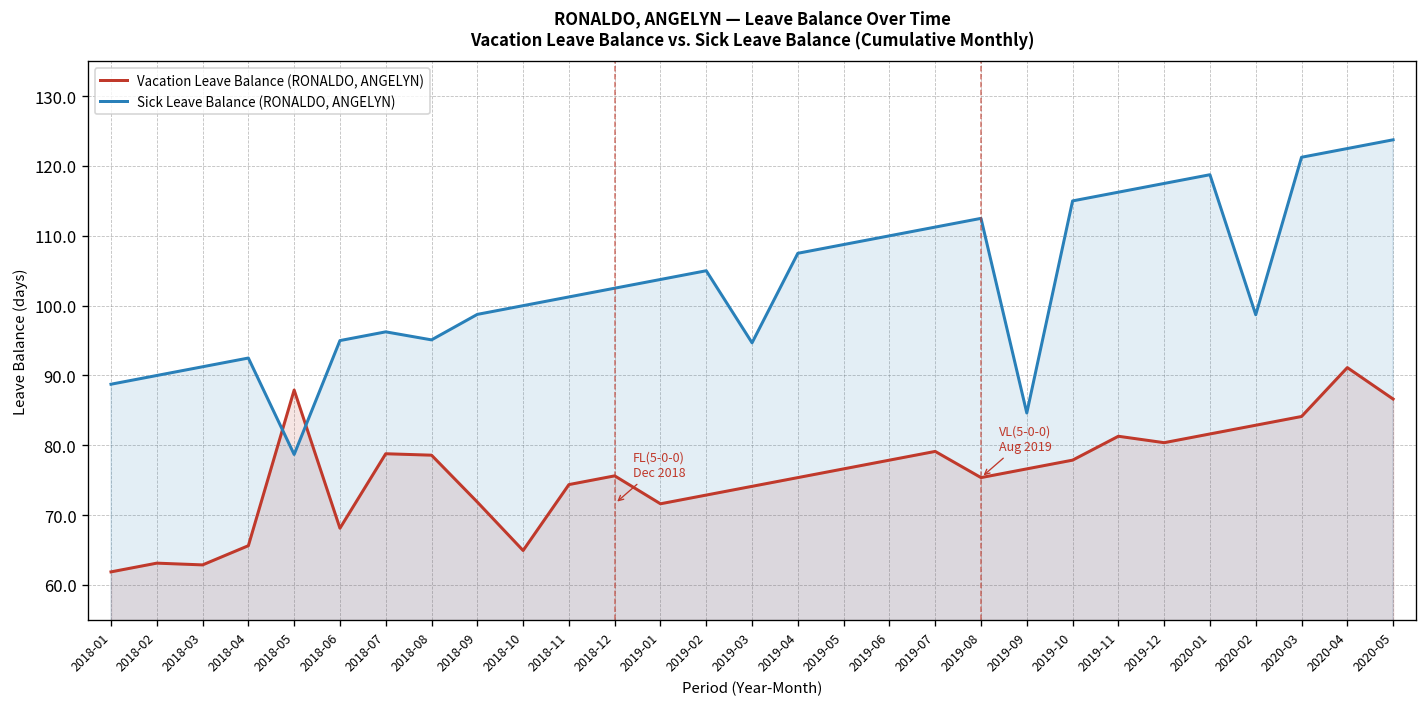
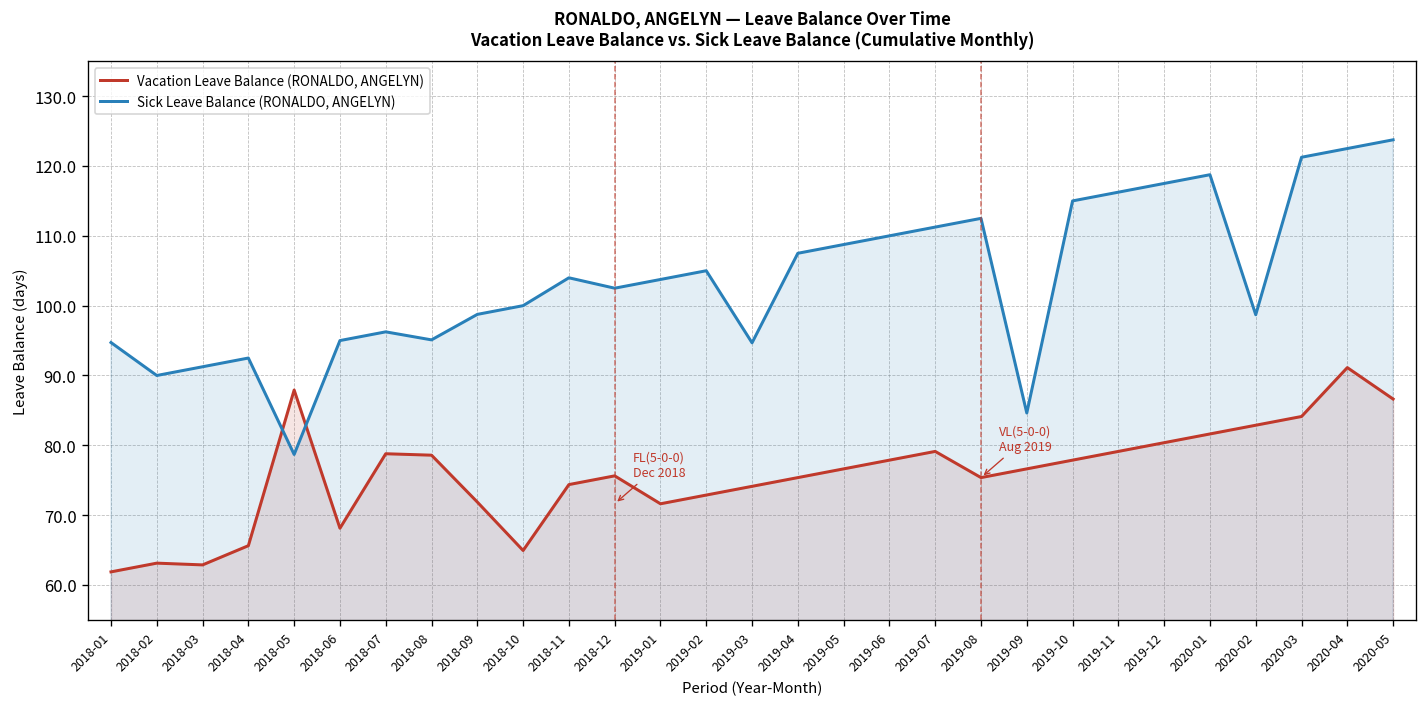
  {
    "Vacation Leave Balance (RONALDO, ANGELYN)": {
      "2018-01": 62,
      "2018-02": 63,
      "2018-03": 63,
      "2018-04": 66,
      "2018-05": 88,
      "2018-06": 68,
      "2018-07": 79,
      "2018-08": 79,
      "2018-09": 72,
      "2018-10": 65,
      "2018-11": 74,
      "2019-02": 73,
      "2019-03": 74,
      "2019-04": 75,
      "2019-05": 77,
      "2019-06": 78,
      "2019-07": 79,
      "2019-08": 75,
      "2019-10": 78,
-     "2019-11": 81,
+     "2019-11": 79,
      "2019-12": 80,
      "2020-01": 82,
      "2020-02": 83,
      "2020-03": 84,
      "2020-04": 91,
      "2020-05": 87
    },
    "Sick Leave Balance (RONALDO, ANGELYN)": {
-     "2018-01": 89,
+     "2018-01": 95,
      "2018-02": 90,
      "2018-03": 91,
      "2018-04": 93,
      "2018-05": 79,
      "2018-06": 95,
      "2018-07": 96,
      "2018-08": 95,
      "2018-09": 99,
      "2018-10": 100,
-     "2018-11": 101,
+     "2018-11": 104,
      "2018-12": 103,
      "2019-01": 104,
      "2019-02": 105,
      "2019-03": 95,
      "2019-04": 108,
      "2019-05": 109,
      "2019-06": 110,
      "2019-07": 111,
      "2019-08": 113,
      "2019-09": 85,
      "2019-10": 115,
      "2019-11": 116,
      "2019-12": 118,
      "2020-01": 119,
      "2020-02": 99,
      "2020-03": 121,
      "2020-04": 123,
      "2020-05": 124
    }
  }
